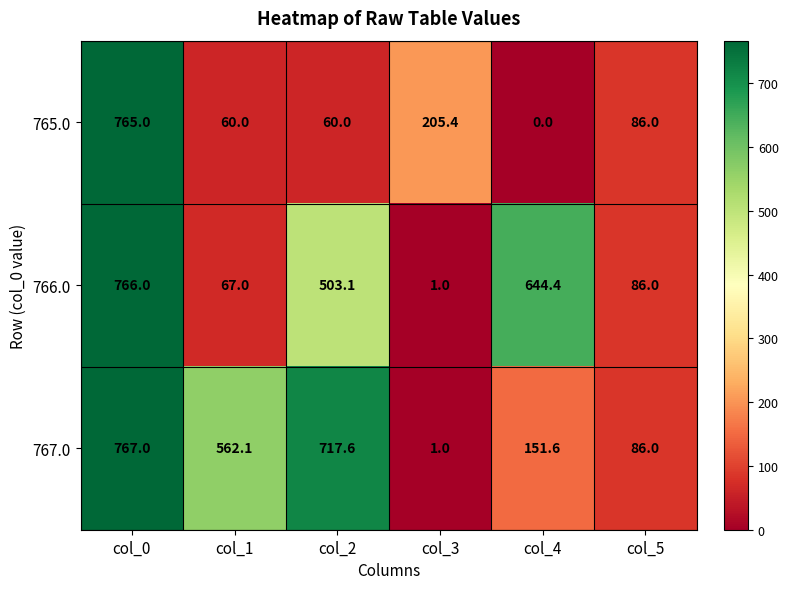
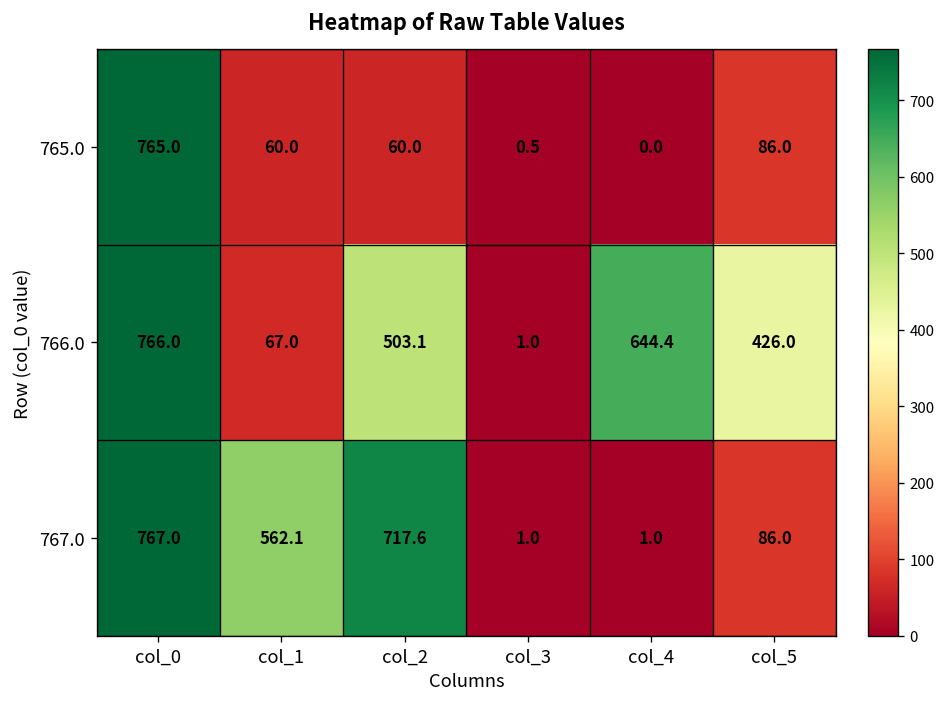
  {
    "765.0": {
      "col_0": 765.0,
      "col_1": 60.0,
      "col_2": 60.0,
-     "col_3": 205.4,
+     "col_3": 0.5,
      "col_4": 0.0,
      "col_5": 86.0
    },
    "766.0": {
      "col_0": 766.0,
      "col_1": 67.0,
      "col_2": 503.1,
      "col_3": 1.0,
      "col_4": 644.4,
-     "col_5": 86.0
+     "col_5": 426.0
    },
    "767.0": {
      "col_0": 767.0,
      "col_1": 562.1,
      "col_2": 717.6,
      "col_3": 1.0,
-     "col_4": 151.6,
+     "col_4": 1.0,
      "col_5": 86.0
    }
  }
